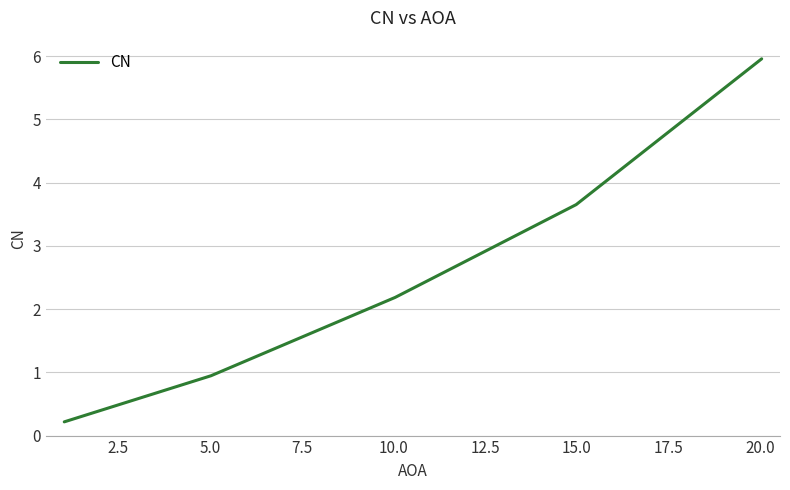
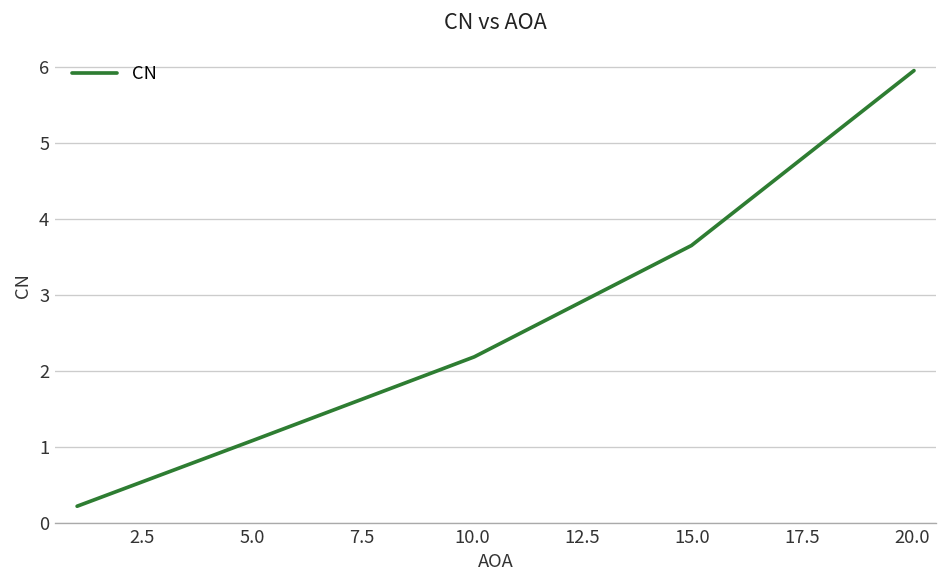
  {
-   "5.0": 0.9,
+   "5.0": 1.1,
    "10.0": 2.2,
    "15.0": 3.7,
    "20.0": 6.0
  }
